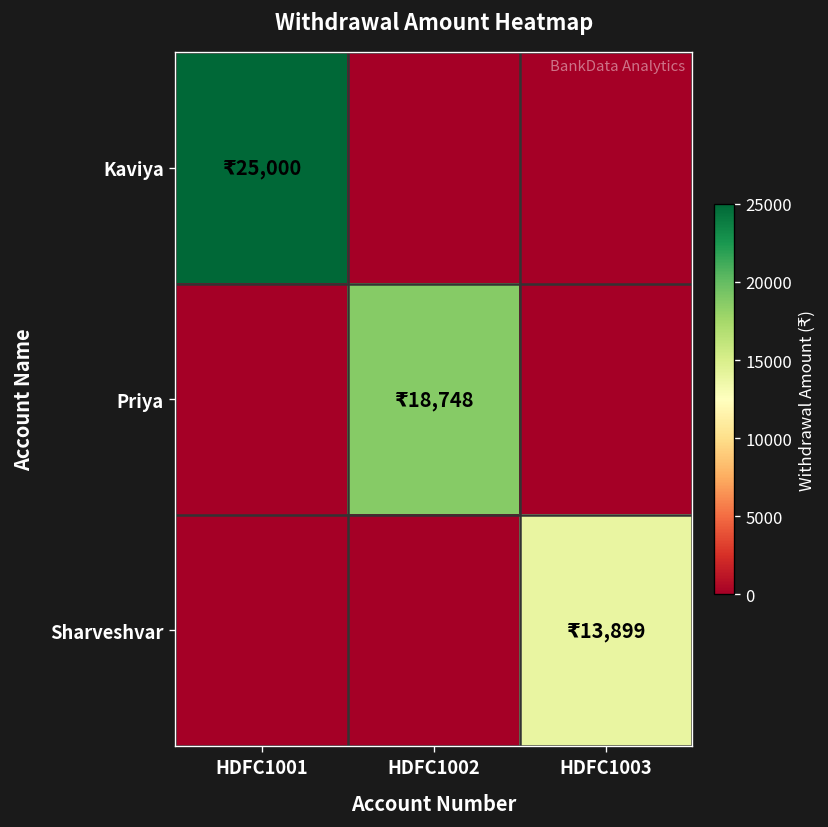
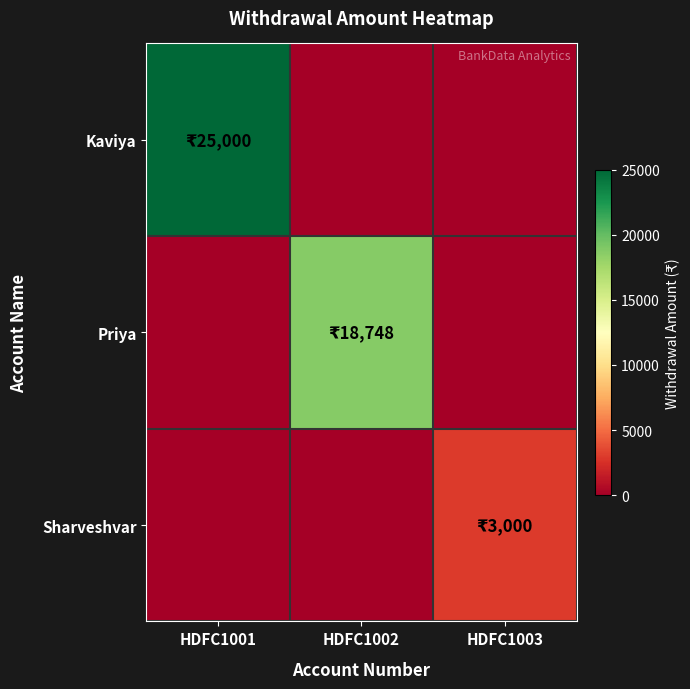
  {
    "Kaviya": {
      "HDFC1001": "25,000"
    },
    "Priya": {
      "HDFC1002": "18,748"
    },
    "Sharveshvar": {
-     "HDFC1003": "13,899"
+     "HDFC1003": "3,000"
    }
  }
